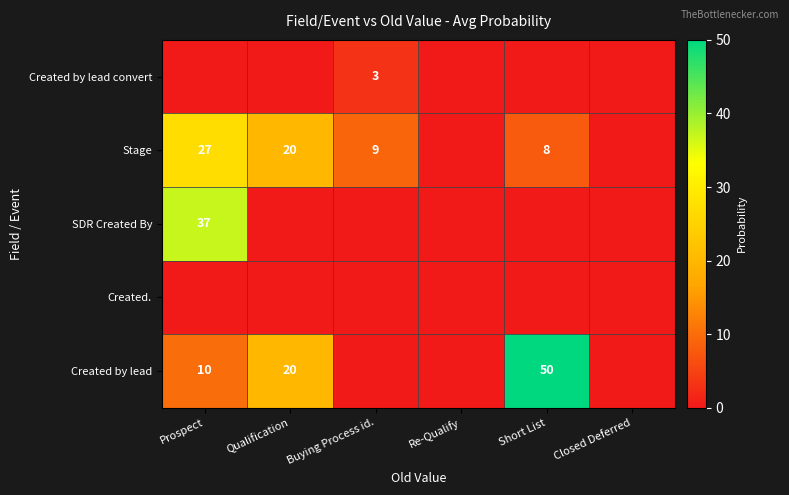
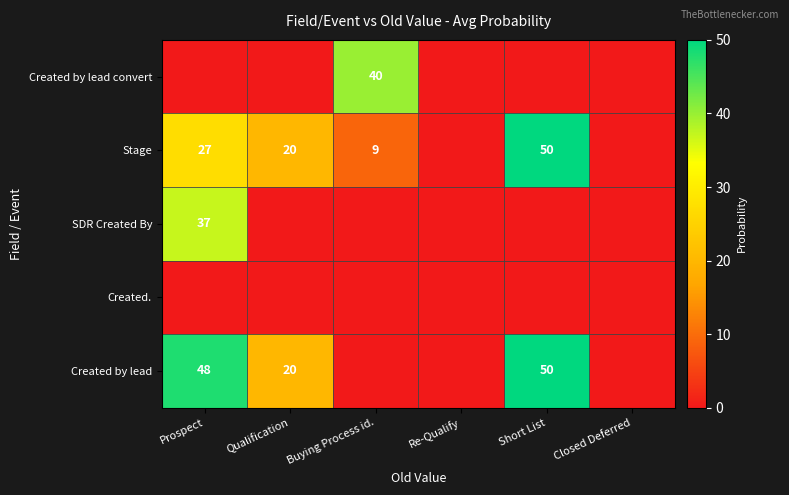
  {
    "Created by lead convert": {
-     "Buying Process id.": 3
+     "Buying Process id.": 40
    },
    "Stage": {
      "Prospect": 27,
      "Qualification": 20,
      "Buying Process id.": 9,
-     "Short List": 8
+     "Short List": 50
    },
    "SDR Created By": {
      "Prospect": 37
    },
    "Created by lead": {
-     "Prospect": 10,
+     "Prospect": 48,
      "Qualification": 20,
      "Short List": 50
    }
  }
